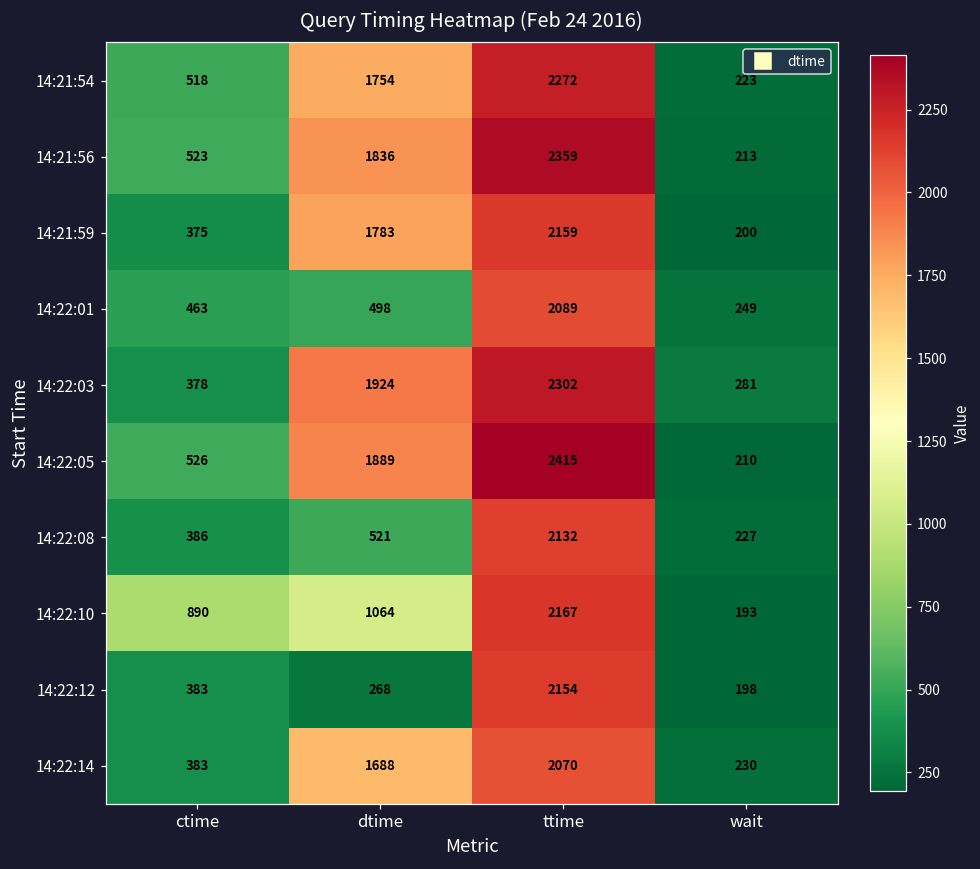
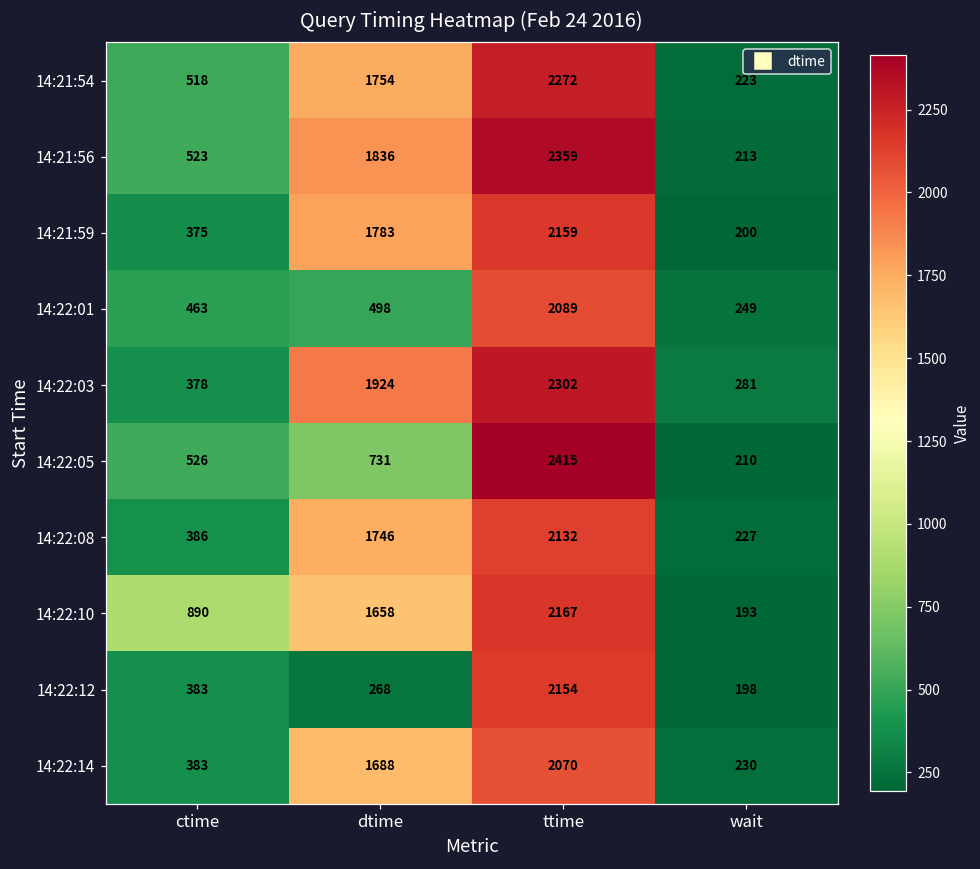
  {
    "14:21:54": {
      "ctime": 518,
      "dtime": 1754,
      "ttime": 2272
    },
    "14:21:56": {
      "ctime": 523,
      "dtime": 1836,
      "ttime": 2359,
      "wait": 213
    },
    "14:21:59": {
      "ctime": 375,
      "dtime": 1783,
      "ttime": 2159,
      "wait": 200
    },
    "14:22:01": {
      "ctime": 463,
      "dtime": 498,
      "ttime": 2089,
      "wait": 249
    },
    "14:22:03": {
      "ctime": 378,
      "dtime": 1924,
      "ttime": 2302,
      "wait": 281
    },
    "14:22:05": {
      "ctime": 526,
-     "dtime": 1889,
+     "dtime": 731,
      "ttime": 2415,
      "wait": 210
    },
    "14:22:08": {
      "ctime": 386,
-     "dtime": 521,
+     "dtime": 1746,
      "ttime": 2132,
      "wait": 227
    },
    "14:22:10": {
      "ctime": 890,
-     "dtime": 1064,
+     "dtime": 1658,
      "ttime": 2167,
      "wait": 193
    },
    "14:22:12": {
      "ctime": 383,
      "dtime": 268,
      "ttime": 2154,
      "wait": 198
    },
    "14:22:14": {
      "ctime": 383,
      "dtime": 1688,
      "ttime": 2070,
      "wait": 230
    }
  }
